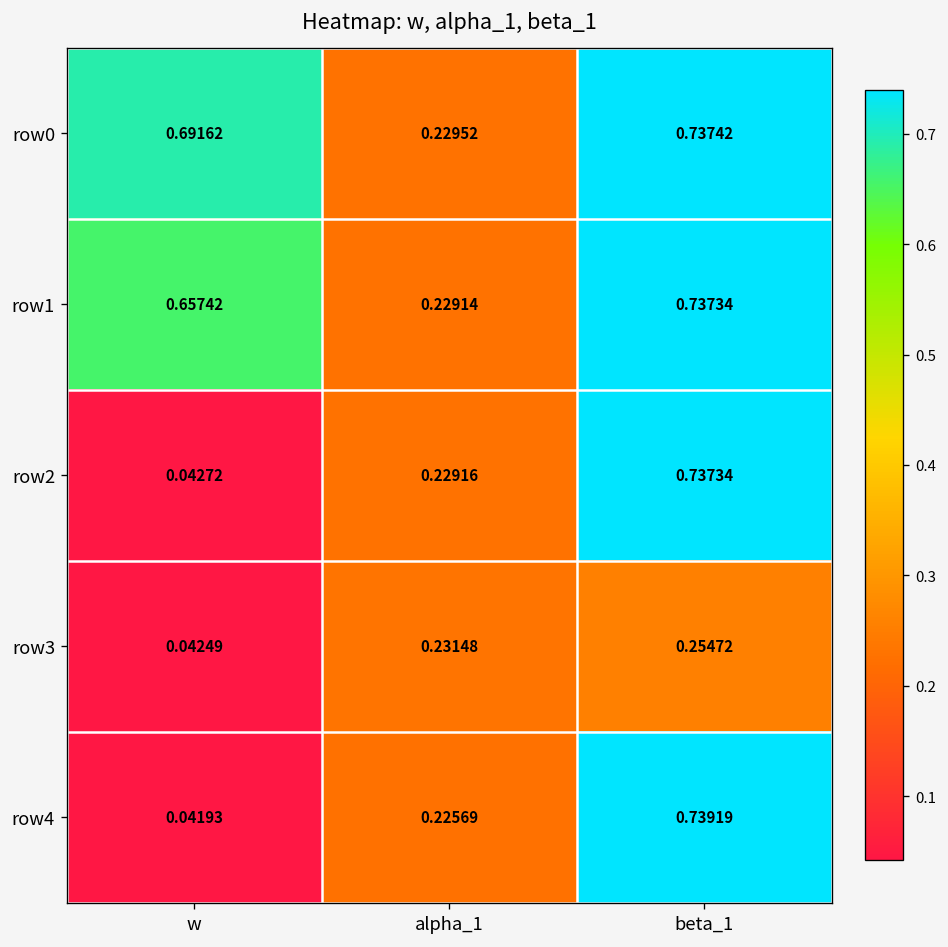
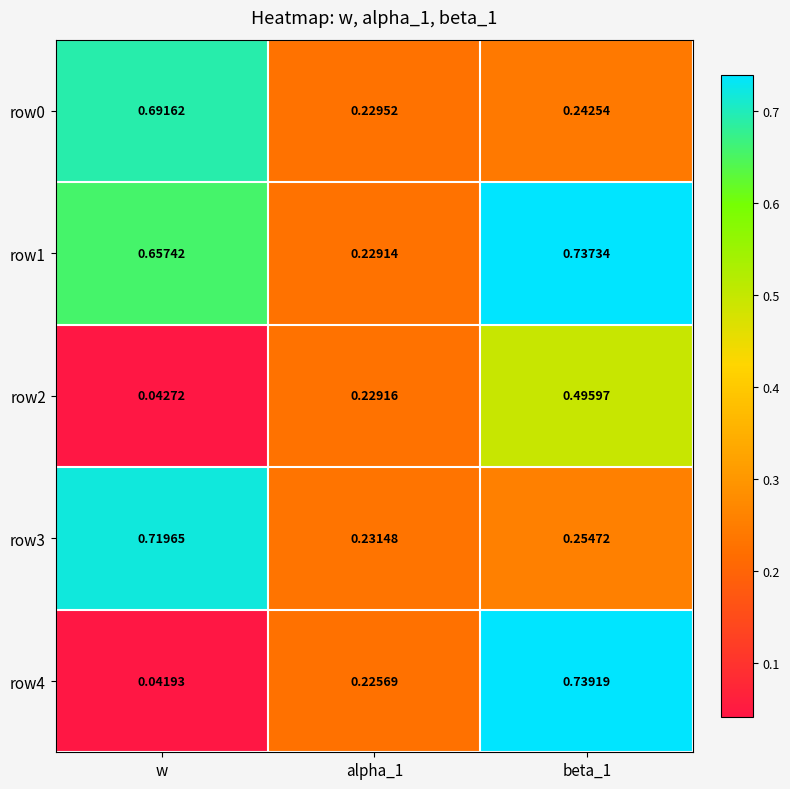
  {
    "row0": {
      "w": 0.69162,
      "alpha_1": 0.22952,
-     "beta_1": 0.73742
+     "beta_1": 0.24254
    },
    "row1": {
      "w": 0.65742,
      "alpha_1": 0.22914,
      "beta_1": 0.73734
    },
    "row2": {
      "w": 0.04272,
      "alpha_1": 0.22916,
-     "beta_1": 0.73734
+     "beta_1": 0.49597
    },
    "row3": {
-     "w": 0.04249,
+     "w": 0.71965,
      "alpha_1": 0.23148,
      "beta_1": 0.25472
    },
    "row4": {
      "w": 0.04193,
      "alpha_1": 0.22569,
      "beta_1": 0.73919
    }
  }
